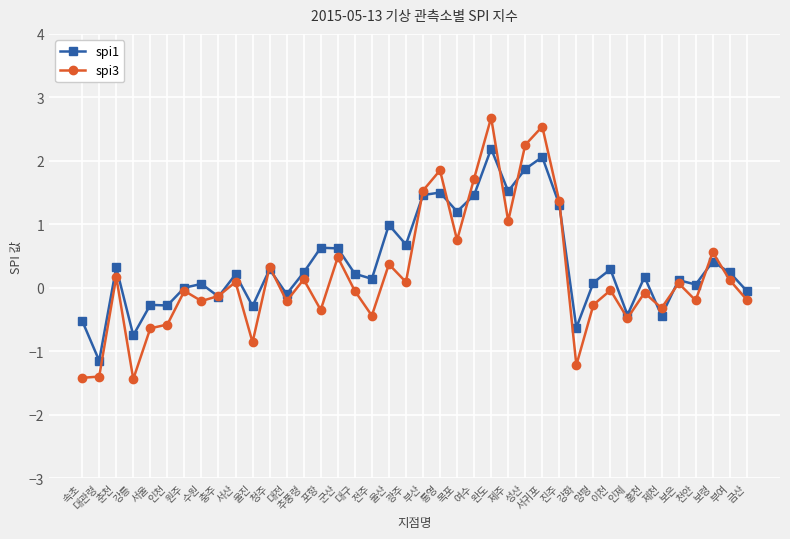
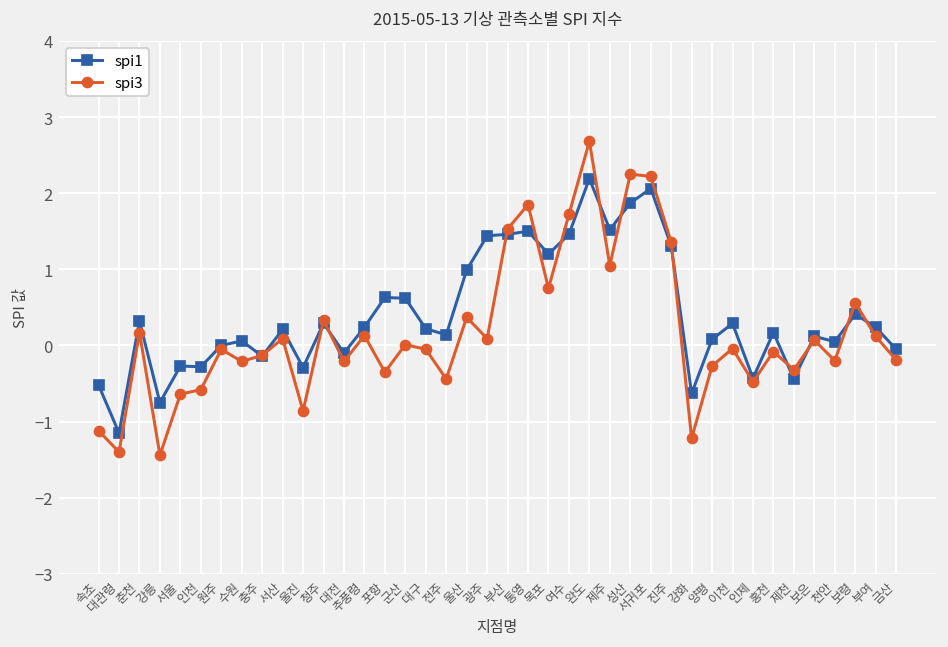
  {
    "spi1": {
      "속초": -0.5,
      "대관령": -1.2,
      "춘천": 0.3,
      "강릉": -0.8,
      "서울": -0.3,
      "인천": -0.3,
      "원주": 0.0,
      "수원": 0.1,
      "서산": 0.2,
      "울진": -0.3,
      "대전": -0.1,
      "추풍령": 0.2,
      "포항": 0.6,
      "군산": 0.6,
      "대구": 0.2,
      "전주": 0.1,
      "울산": 1.0,
-     "광주": 0.7,
+     "광주": 1.4,
      "부산": 1.5,
      "통영": 1.5,
      "목포": 1.2,
      "여수": 1.5,
      "완도": 2.2,
      "제주": 1.5,
      "성산": 1.9,
      "서귀포": 2.1,
      "진주": 1.3,
      "강화": -0.6,
      "양평": 0.1,
      "이천": 0.3,
      "인제": -0.4,
      "홍천": 0.2,
      "제천": -0.4,
      "보은": 0.1,
      "천안": 0.1,
      "보령": 0.4,
      "부여": 0.2,
      "금산": -0.1
    },
    "spi3": {
-     "속초": -1.4,
+     "속초": -1.1,
      "대관령": -1.4,
      "춘천": 0.2,
      "강릉": -1.4,
      "서울": -0.6,
      "인천": -0.6,
      "원주": -0.1,
      "수원": -0.2,
      "서산": 0.1,
      "울진": -0.9,
      "대전": -0.2,
      "추풍령": 0.1,
      "포항": -0.4,
-     "군산": 0.5,
+     "군산": 0.0,
      "대구": -0.1,
      "전주": -0.4,
      "울산": 0.4,
      "광주": 0.1,
      "부산": 1.5,
      "통영": 1.9,
      "목포": 0.8,
      "여수": 1.7,
      "완도": 2.7,
      "제주": 1.1,
      "성산": 2.3,
-     "서귀포": 2.5,
+     "서귀포": 2.2,
      "진주": 1.4,
      "강화": -1.2,
      "양평": -0.3,
      "이천": 0.0,
      "인제": -0.5,
      "홍천": -0.1,
      "제천": -0.3,
      "보은": 0.1,
      "천안": -0.2,
      "보령": 0.6,
      "부여": 0.1,
      "금산": -0.2
    }
  }
